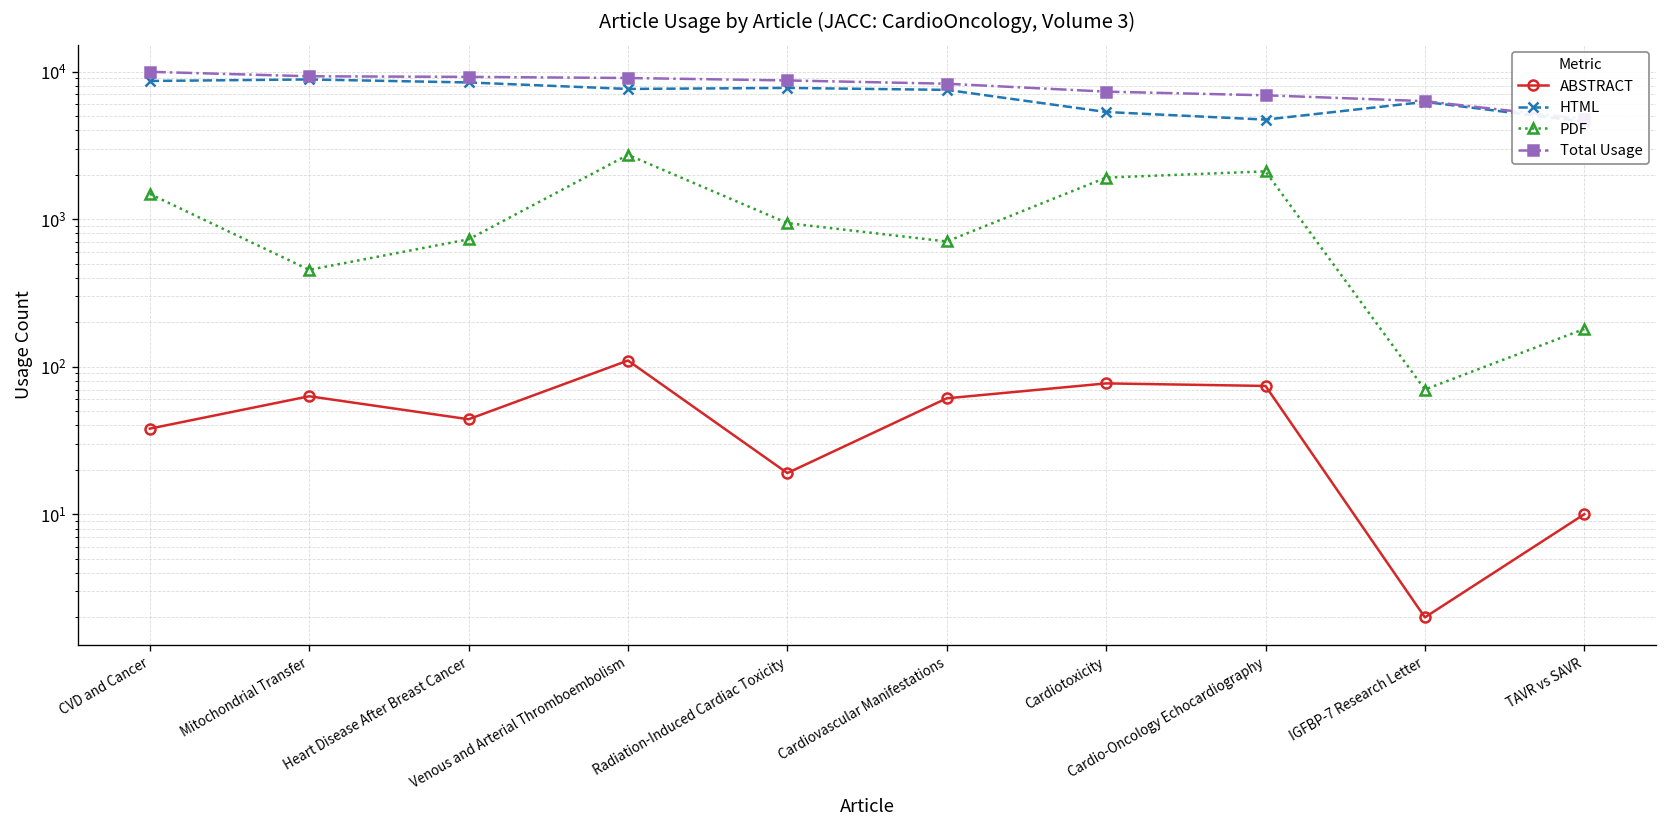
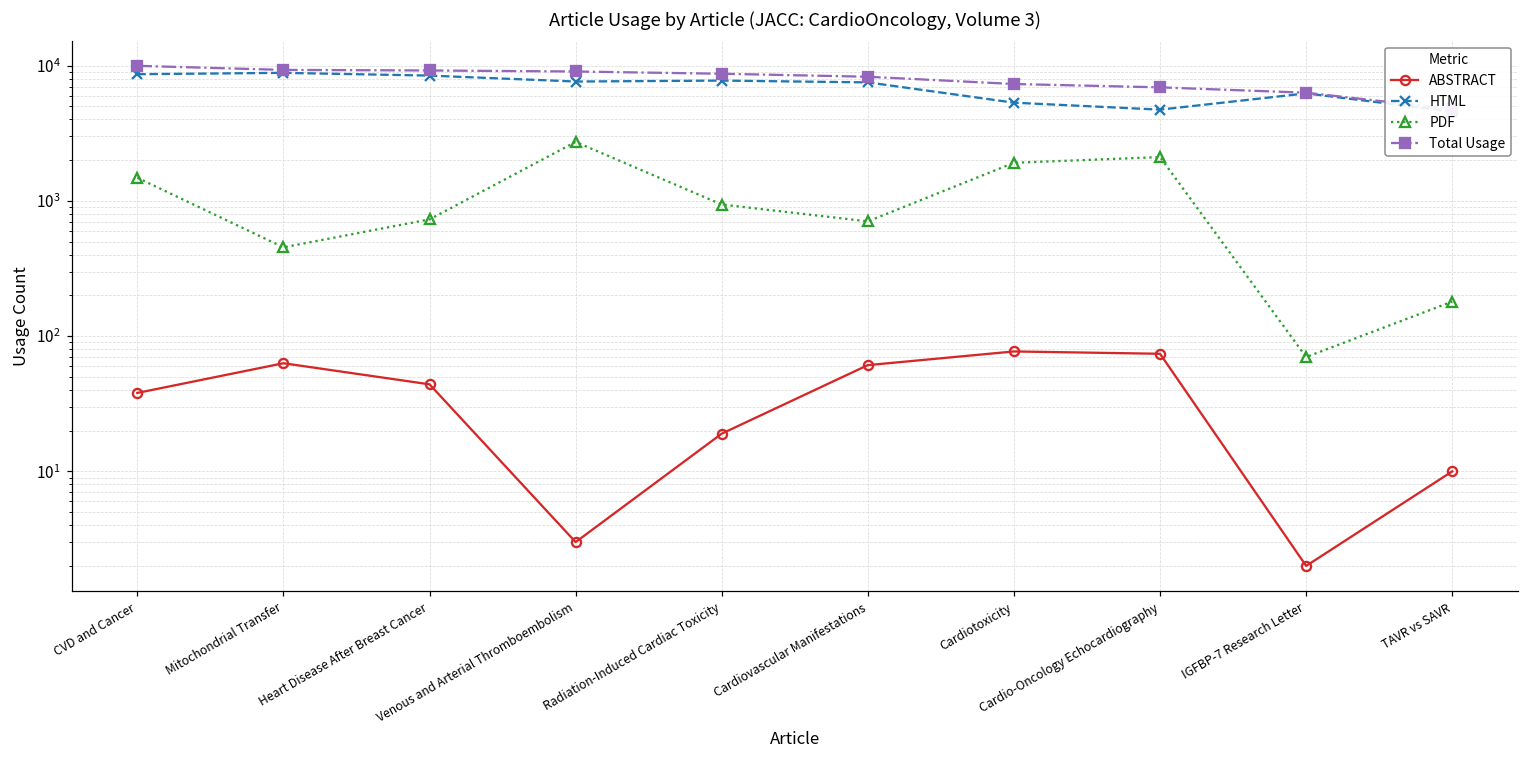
  {
    "ABSTRACT": {
      "CVD and Cancer": 38,
      "Mitochondrial Transfer": 60,
      "Heart Disease After Breast Cancer": 44,
-     "Venous and Arterial Thromboembolism": 110,
+     "Venous and Arterial Thromboembolism": 3,
      "Radiation-Induced Cardiac Toxicity": 19,
      "Cardiovascular Manifestations": 60,
      "Cardiotoxicity": 80,
      "Cardio-Oncology Echocardiography": 70,
      "IGFBP-7 Research Letter": 2,
      "TAVR vs SAVR": 10
    },
    "HTML": {
      "CVD and Cancer": 9000,
      "Mitochondrial Transfer": 9000,
      "Heart Disease After Breast Cancer": 8000,
      "Venous and Arterial Thromboembolism": 8000,
      "Radiation-Induced Cardiac Toxicity": 8000,
      "Cardiovascular Manifestations": 8000,
      "Cardiotoxicity": 5300,
      "Cardio-Oncology Echocardiography": 4700
    },
    "PDF": {
      "CVD and Cancer": 1500,
      "Mitochondrial Transfer": 450,
      "Heart Disease After Breast Cancer": 700,
      "Venous and Arterial Thromboembolism": 2700,
      "Radiation-Induced Cardiac Toxicity": 900,
      "Cardiovascular Manifestations": 700,
      "Cardiotoxicity": 1900,
      "Cardio-Oncology Echocardiography": 2100,
      "IGFBP-7 Research Letter": 70,
      "TAVR vs SAVR": 180
    },
    "Total Usage": {
      "CVD and Cancer": 10000,
      "Mitochondrial Transfer": 9000,
      "Heart Disease After Breast Cancer": 9000,
      "Venous and Arterial Thromboembolism": 9000,
      "Radiation-Induced Cardiac Toxicity": 9000,
      "Cardiovascular Manifestations": 8000,
      "Cardiotoxicity": 7000,
      "Cardio-Oncology Echocardiography": 7000
    }
  }
